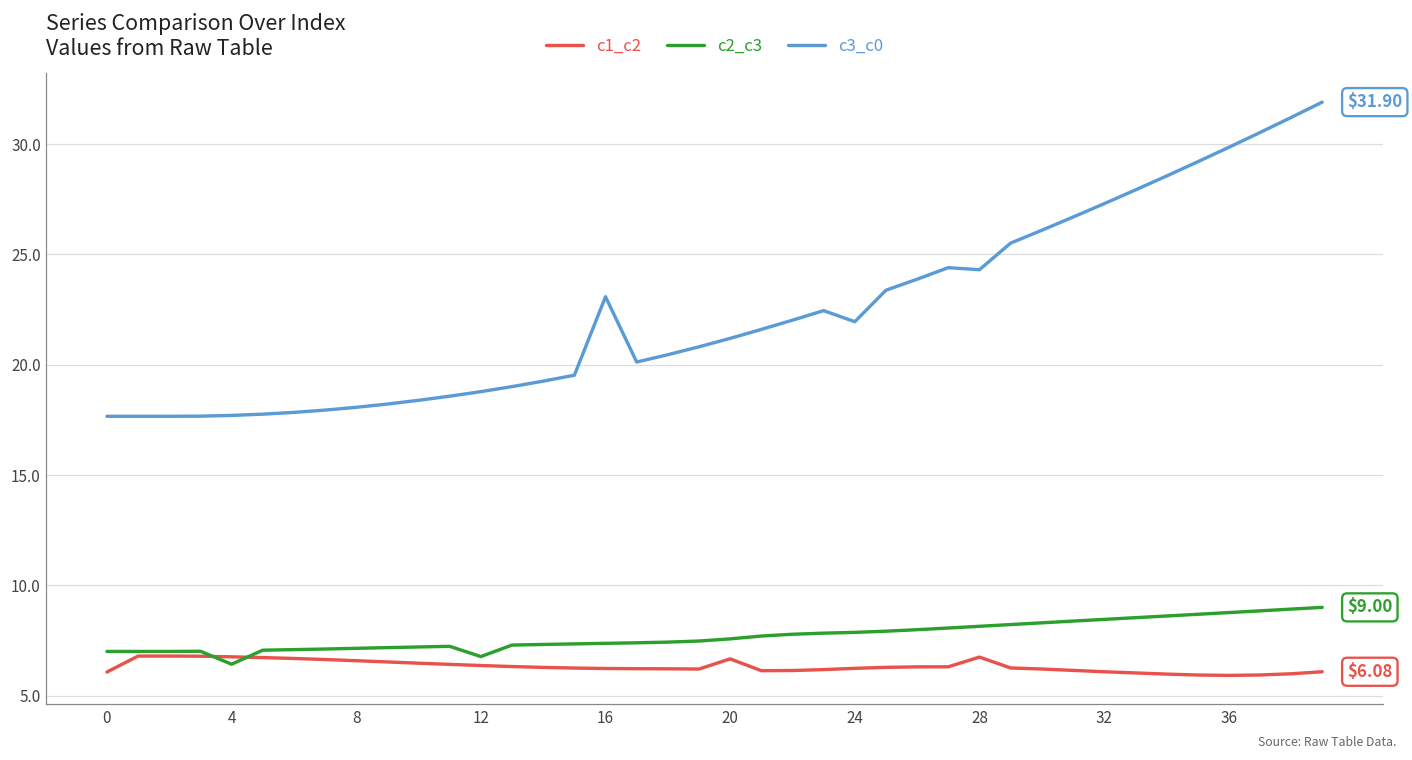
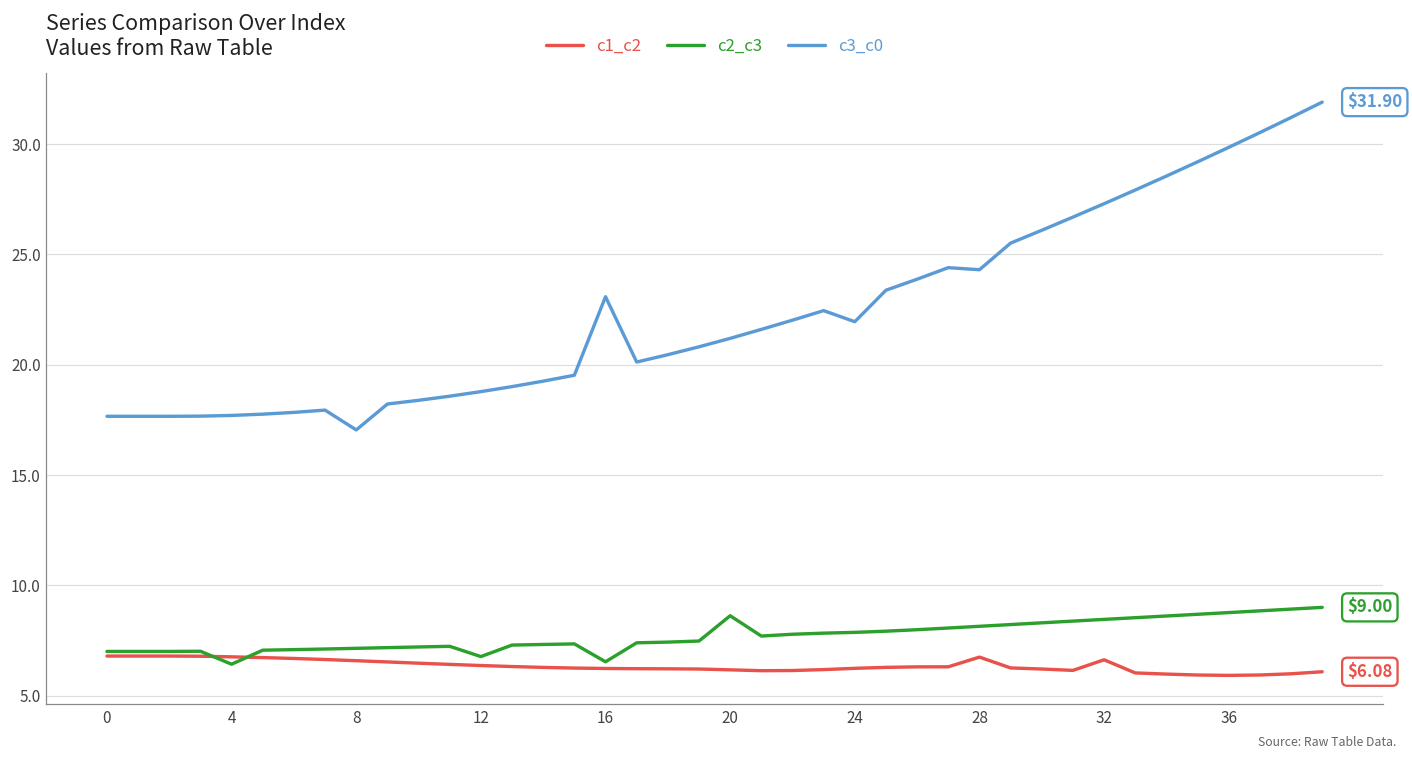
  {
    "c1_c2": {
-     "0": 6.1,
+     "0": 6.8,
      "4": 6.8,
      "8": 6.6,
      "12": 6.4,
      "16": 6.2,
-     "20": 6.7,
+     "20": 6.2,
      "24": 6.2,
      "28": 6.7,
-     "32": 6.1,
+     "32": 6.6,
      "36": 5.9
    },
    "c2_c3": {
      "0": 7.0,
      "4": 6.4,
      "8": 7.1,
      "12": 6.8,
-     "16": 7.4,
-     "20": 7.6,
+     "16": 6.5,
+     "20": 8.6,
      "24": 7.9,
      "28": 8.1,
      "32": 8.5,
      "36": 8.8
    },
    "c3_c0": {
      "0": 17.7,
      "4": 17.7,
-     "8": 18.1,
+     "8": 17.0,
      "12": 18.8,
      "16": 23.1,
      "20": 21.2,
      "24": 21.9,
      "28": 24.3,
      "32": 27.3,
      "36": 29.9
    }
  }
